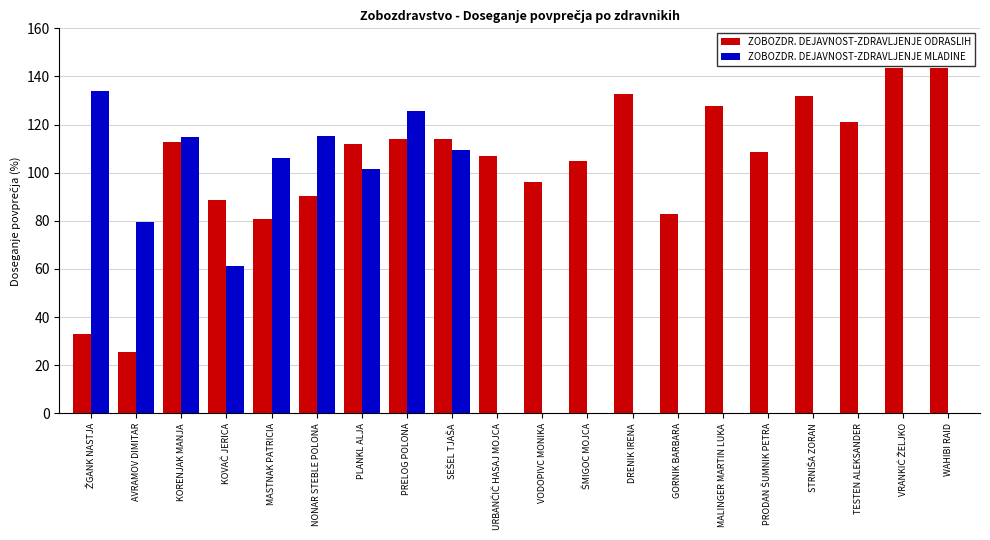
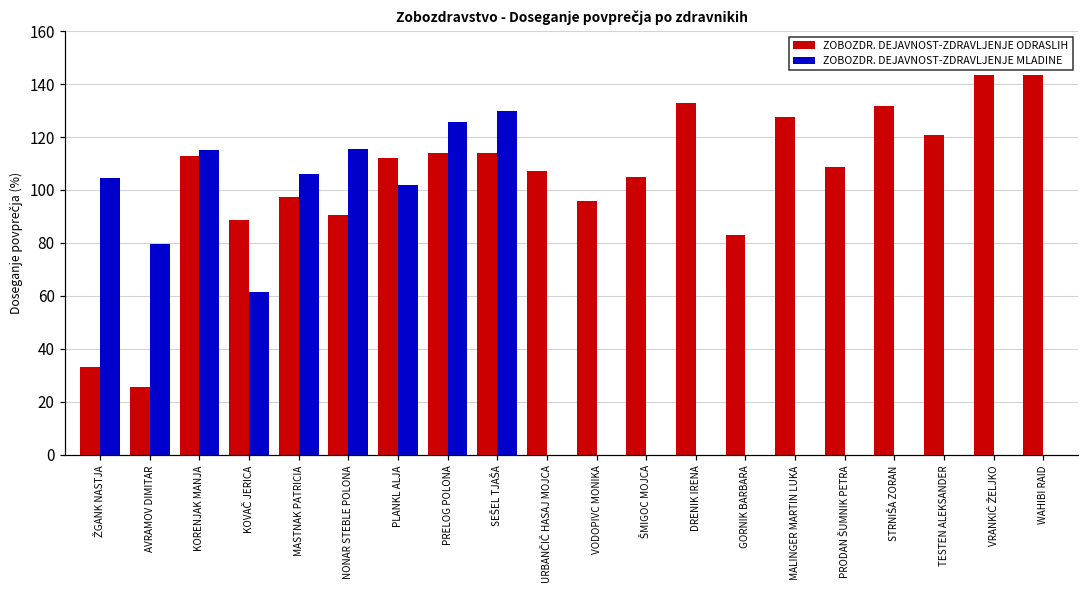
  {
    "ZOBOZDR. DEJAVNOST-ZDRAVLJENJE ODRASLIH": {
      "ŽGANK NASTJA": 33,
      "AVRAMOV DIMITAR": 25,
      "KORENJAK MANJA": 113,
      "KOVAČ JERICA": 89,
-     "MASTNAK PATRICIA": 81,
+     "MASTNAK PATRICIA": 97,
      "NONAR STEBLE POLONA": 90,
      "PLANKL ALJA": 112,
      "PRELOG POLONA": 114,
      "SEŠEL TJAŠA": 114,
      "URBANČIČ HASAJ MOJCA": 107,
      "VODOPIVC MONIKA": 96,
      "ŠMIGOC MOJCA": 105,
      "DRENIK IRENA": 133,
      "GORNIK BARBARA": 83,
      "MALINGER MARTIN LUKA": 128,
      "PRODAN ŠUMNIK PETRA": 109,
      "STRNIŠA ZORAN": 132,
      "TESTEN ALEKSANDER": 121,
      "VRANKIĆ ŽELJKO": 143,
      "WAHIBI RAID": 143
    },
    "ZOBOZDR. DEJAVNOST-ZDRAVLJENJE MLADINE": {
-     "ŽGANK NASTJA": 134,
+     "ŽGANK NASTJA": 105,
      "AVRAMOV DIMITAR": 80,
      "KORENJAK MANJA": 115,
      "KOVAČ JERICA": 61,
      "MASTNAK PATRICIA": 106,
      "NONAR STEBLE POLONA": 115,
      "PLANKL ALJA": 102,
      "PRELOG POLONA": 126,
-     "SEŠEL TJAŠA": 109,
+     "SEŠEL TJAŠA": 130,
      "URBANČIČ HASAJ MOJCA": 0,
      "VODOPIVC MONIKA": 0,
      "ŠMIGOC MOJCA": 0,
      "DRENIK IRENA": 0,
      "GORNIK BARBARA": 0,
      "MALINGER MARTIN LUKA": 0,
      "PRODAN ŠUMNIK PETRA": 0,
      "STRNIŠA ZORAN": 0,
      "TESTEN ALEKSANDER": 0,
      "VRANKIĆ ŽELJKO": 0,
      "WAHIBI RAID": 0
    }
  }
